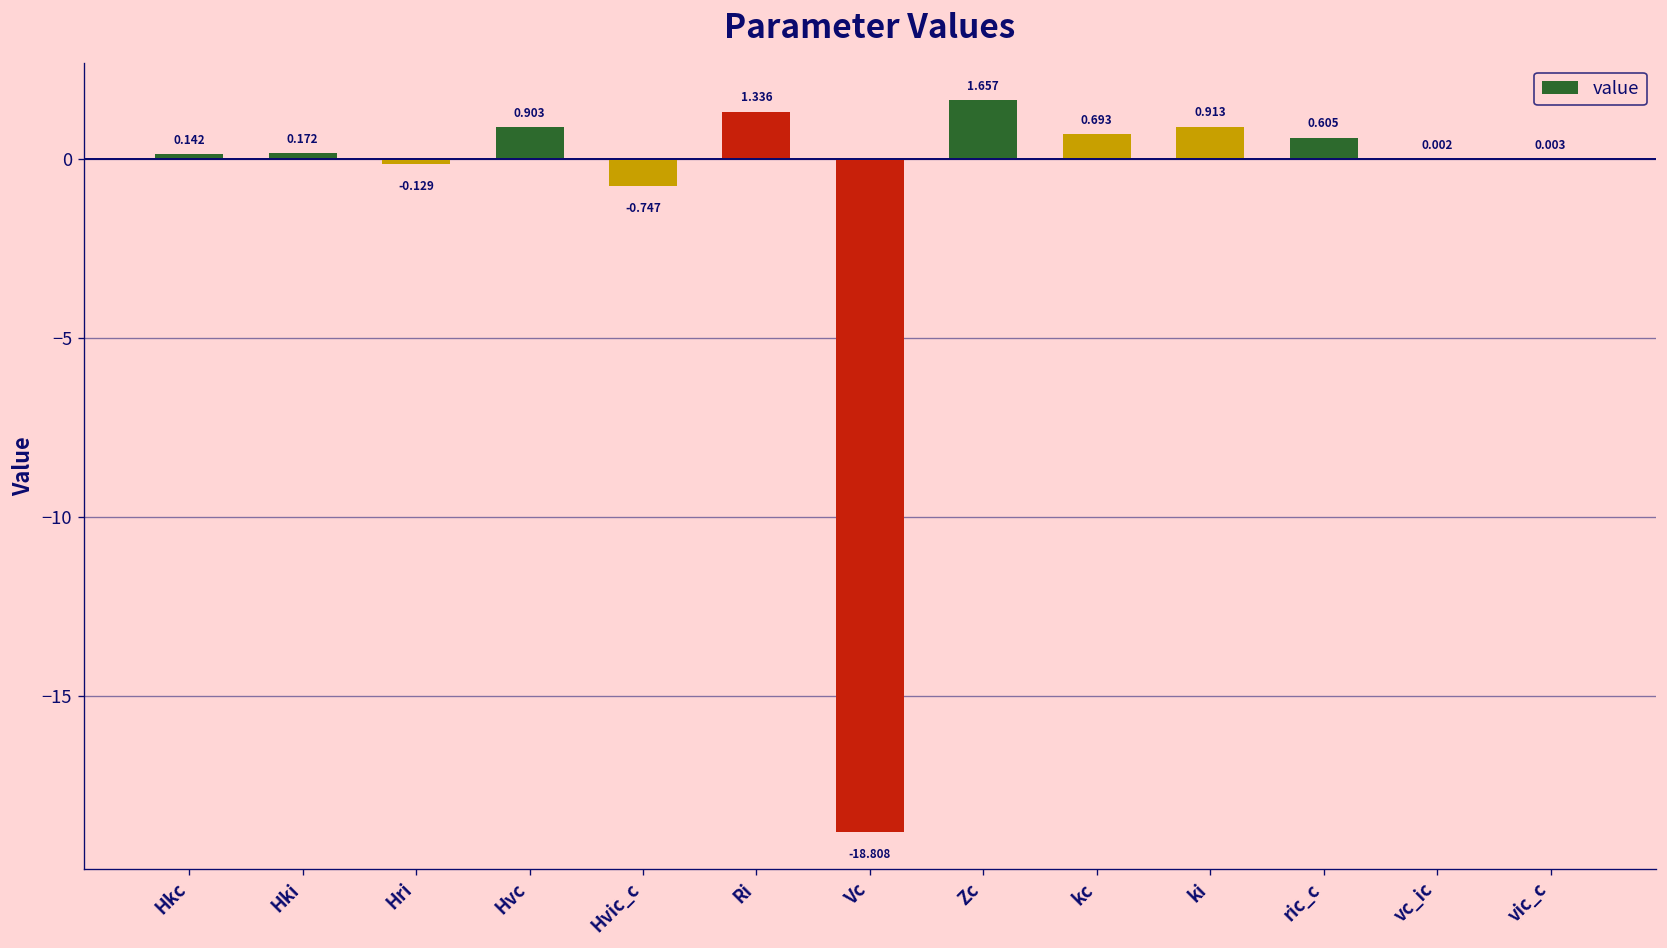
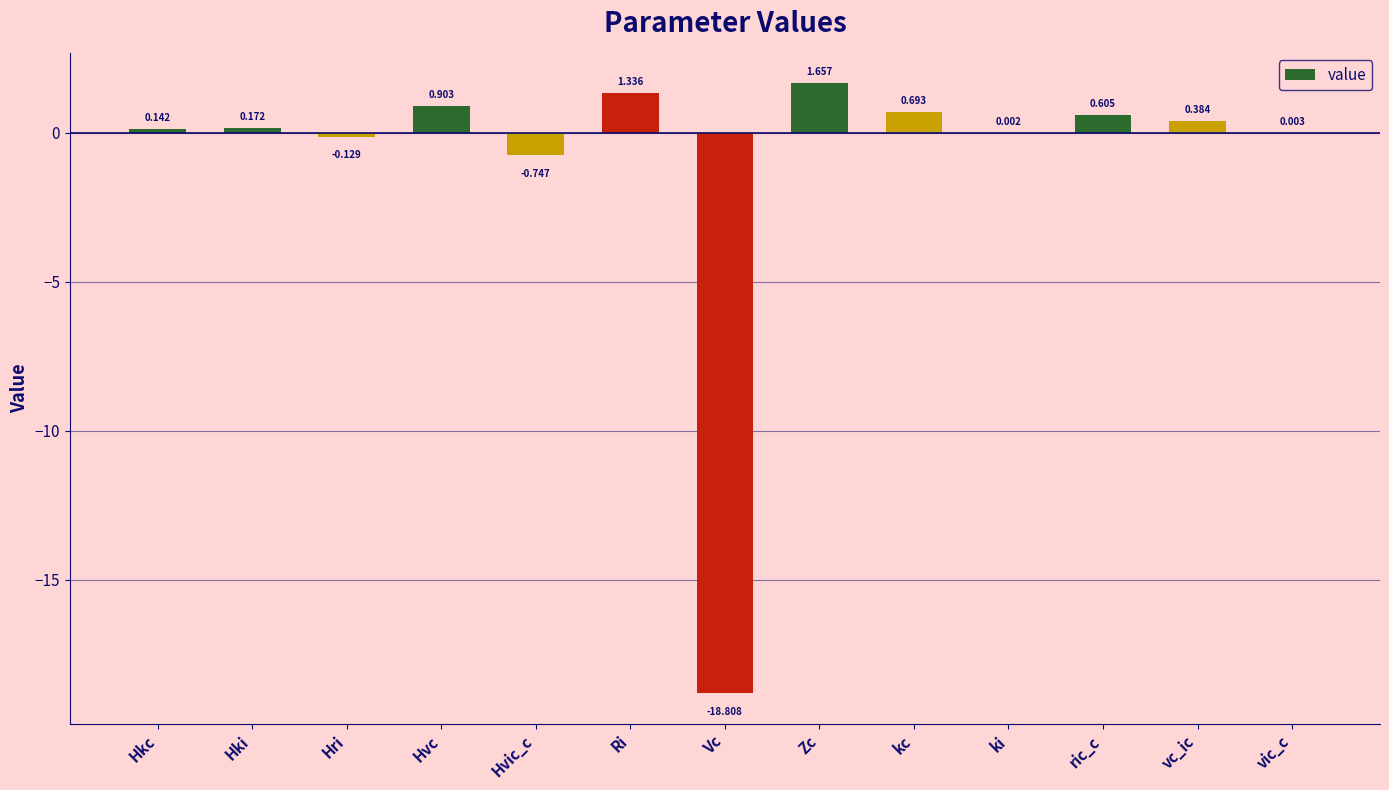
  {
    "Hkc": 0.142,
    "Hki": 0.172,
    "Hri": -0.129,
    "Hvc": 0.903,
    "Hvic_c": -0.747,
    "Ri": 1.336,
    "Vc": -18.808,
    "Zc": 1.657,
    "kc": 0.693,
-   "ki": 0.913,
+   "ki": 0.002,
    "ric_c": 0.605,
-   "vc_ic": 0.002,
+   "vc_ic": 0.384,
    "vic_c": 0.003
  }
